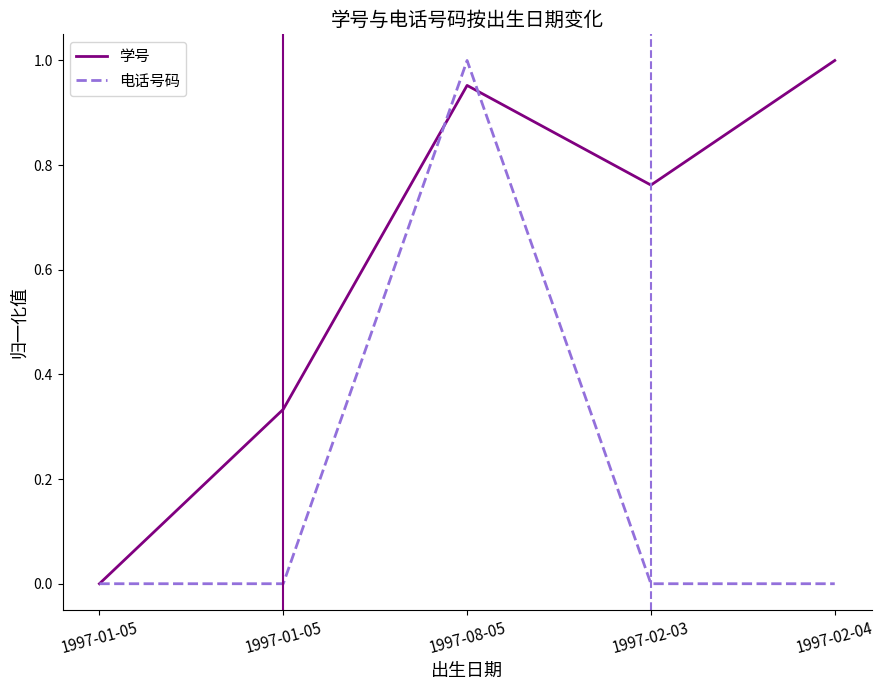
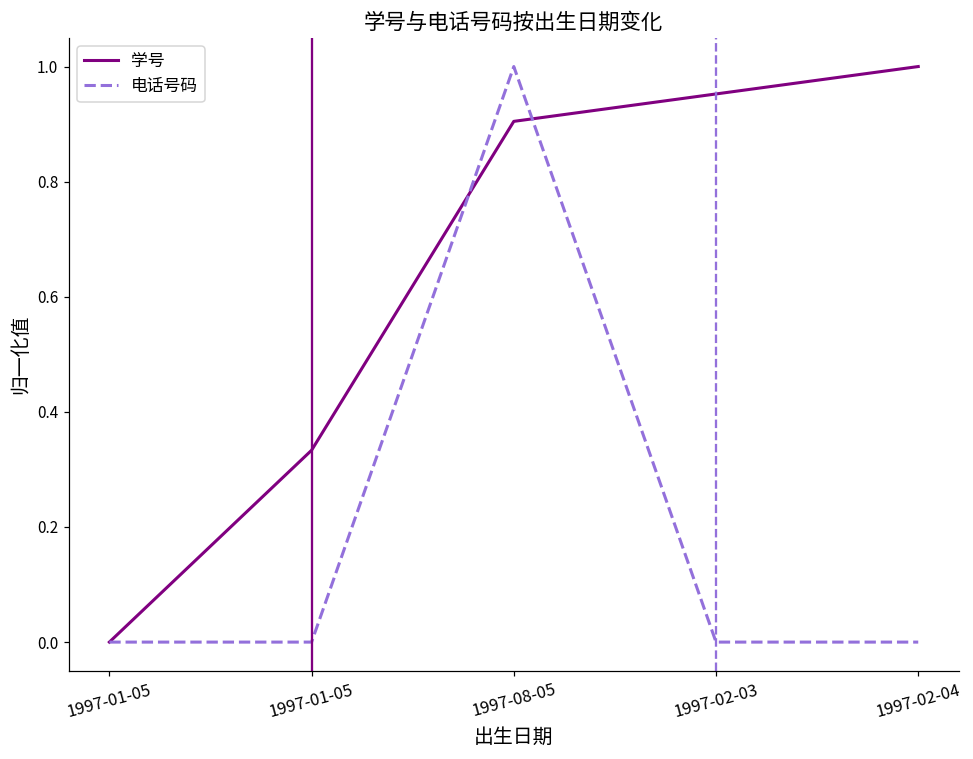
  {
    "学号": {
-     "1997-08-05": 0.95,
-     "1997-02-03": 0.76,
+     "1997-08-05": 0.90,
+     "1997-02-03": 0.95,
      "1997-02-04": 1.00
    },
    "电话号码": {
      "1997-08-05": 1.00,
      "1997-02-03": 0.00,
      "1997-02-04": 0.00
    }
  }
